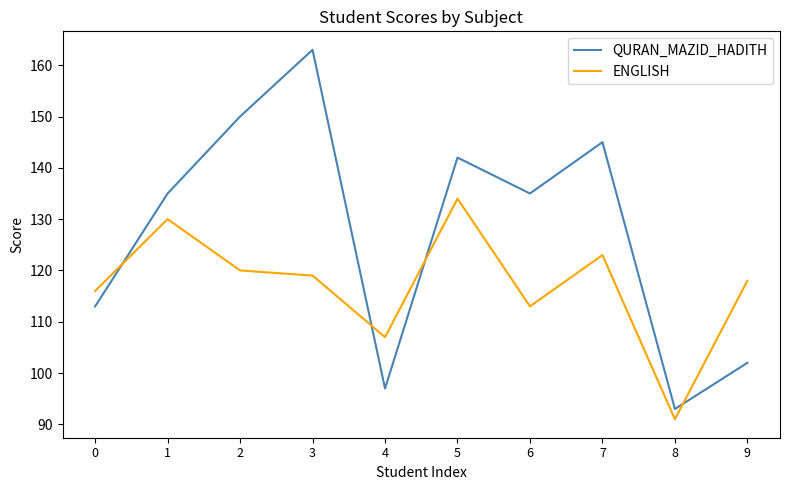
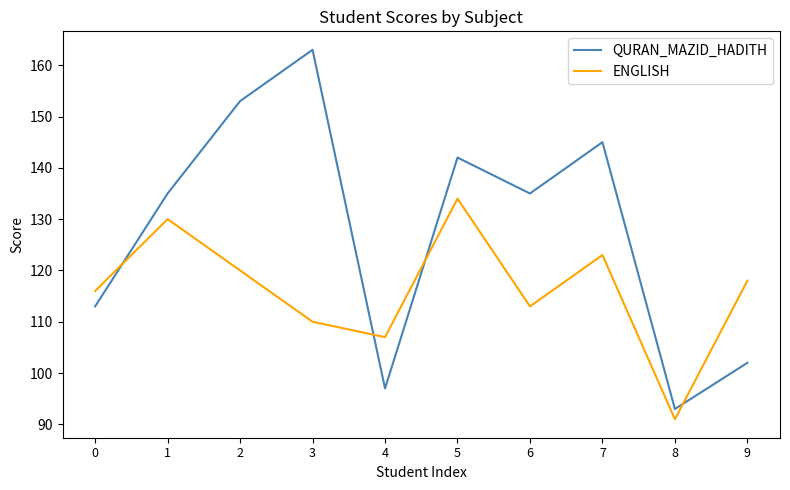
  {
    "QURAN_MAZID_HADITH": {
      "0": 113,
      "1": 135,
-     "2": 150,
+     "2": 153,
      "3": 163,
      "4": 97,
      "5": 142,
      "6": 135,
      "7": 145,
      "8": 93,
      "9": 102
    },
    "ENGLISH": {
      "0": 116,
      "1": 130,
      "2": 120,
-     "3": 119,
+     "3": 110,
      "4": 107,
      "5": 134,
      "6": 113,
      "7": 123,
      "8": 91,
      "9": 118
    }
  }
